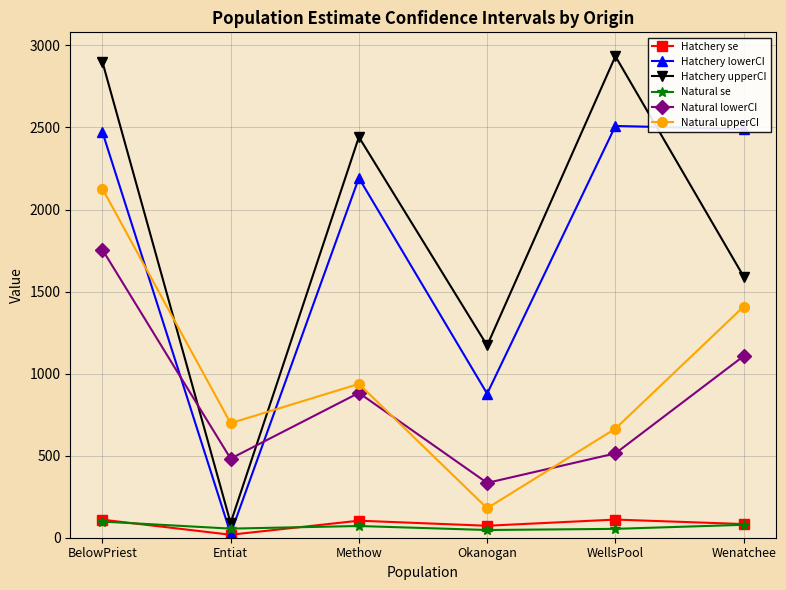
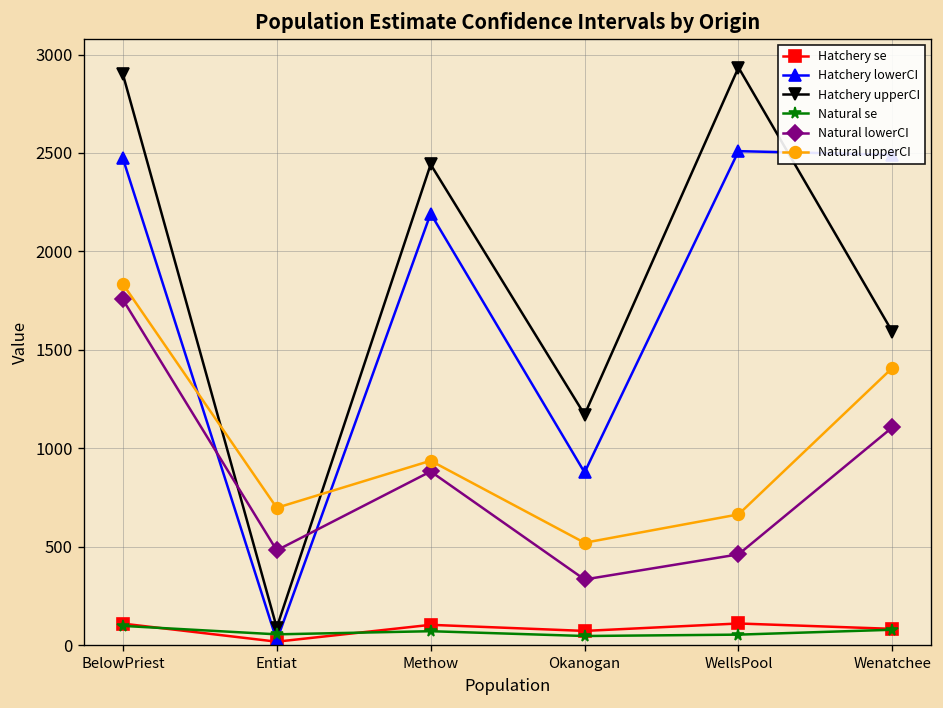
  {
    "Hatchery se": {
      "Methow": 100,
      "Okanogan": 70,
      "WellsPool": 110
    },
    "Hatchery lowerCI": {
      "BelowPriest": 2470,
      "Methow": 2190,
      "Okanogan": 880,
      "WellsPool": 2510
    },
    "Hatchery upperCI": {
      "BelowPriest": 2900,
      "Entiat": 90,
      "Methow": 2440,
      "Okanogan": 1170,
      "WellsPool": 2930,
      "Wenatchee": 1590
    },
    "Natural se": {
      "Entiat": 60,
      "Methow": 70,
      "Okanogan": 50,
      "WellsPool": 50
    },
    "Natural lowerCI": {
      "BelowPriest": 1760,
      "Entiat": 480,
      "Methow": 880,
      "Okanogan": 330,
-     "WellsPool": 510,
+     "WellsPool": 460,
      "Wenatchee": 1110
    },
    "Natural upperCI": {
-     "BelowPriest": 2130,
+     "BelowPriest": 1840,
      "Entiat": 700,
      "Methow": 940,
-     "Okanogan": 180,
+     "Okanogan": 520,
      "WellsPool": 660,
      "Wenatchee": 1410
    }
  }
